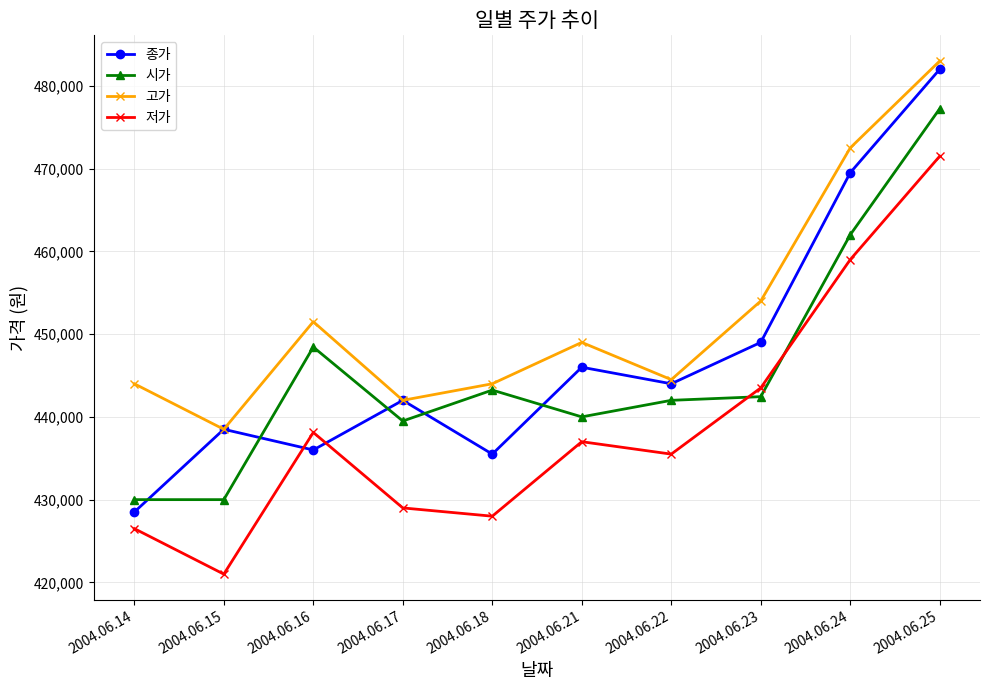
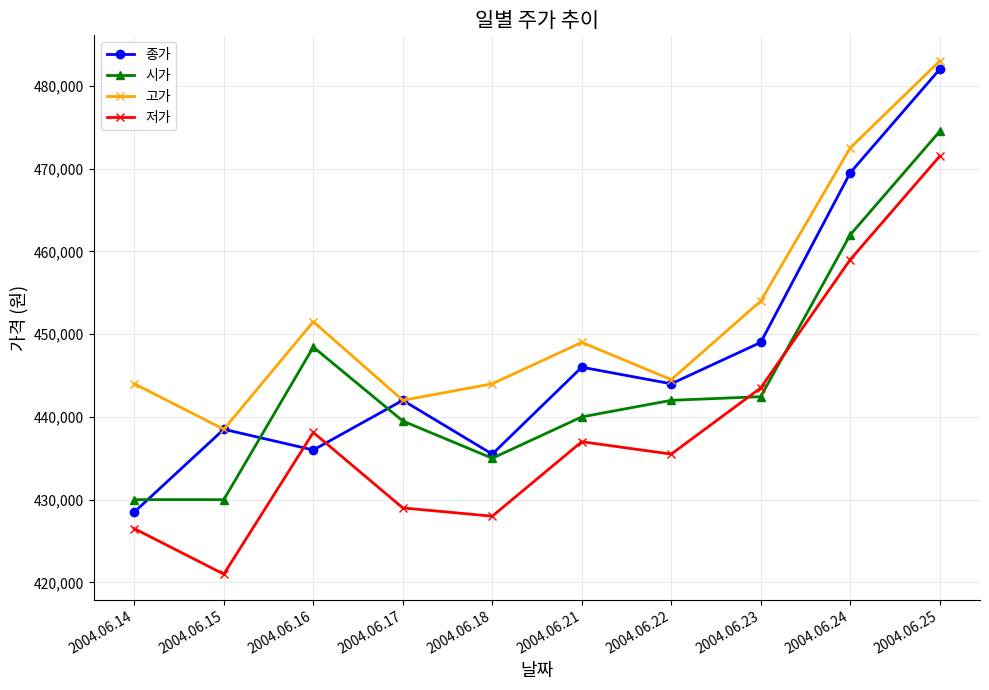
  {
    "종가": {
      "2004.06.14": "429,000",
      "2004.06.16": "436,000",
      "2004.06.18": "436,000",
      "2004.06.21": "446,000",
      "2004.06.22": "444,000",
      "2004.06.23": "449,000",
      "2004.06.24": "470,000",
      "2004.06.25": "482,000"
    },
    "시가": {
      "2004.06.14": "430,000",
      "2004.06.15": "430,000",
      "2004.06.16": "448,000",
      "2004.06.17": "440,000",
-     "2004.06.18": "443,000",
+     "2004.06.18": "435,000",
      "2004.06.21": "440,000",
      "2004.06.22": "442,000",
      "2004.06.23": "442,000",
      "2004.06.24": "462,000",
-     "2004.06.25": "477,000"
+     "2004.06.25": "475,000"
    },
    "고가": {
      "2004.06.14": "444,000",
      "2004.06.16": "452,000",
      "2004.06.18": "444,000",
      "2004.06.21": "449,000",
      "2004.06.22": "445,000",
      "2004.06.23": "454,000",
      "2004.06.24": "473,000",
      "2004.06.25": "483,000"
    },
    "저가": {
      "2004.06.14": "427,000",
      "2004.06.15": "421,000",
      "2004.06.16": "438,000",
      "2004.06.17": "429,000",
      "2004.06.18": "428,000",
      "2004.06.21": "437,000",
      "2004.06.22": "436,000",
      "2004.06.23": "444,000",
      "2004.06.24": "459,000",
      "2004.06.25": "472,000"
    }
  }
